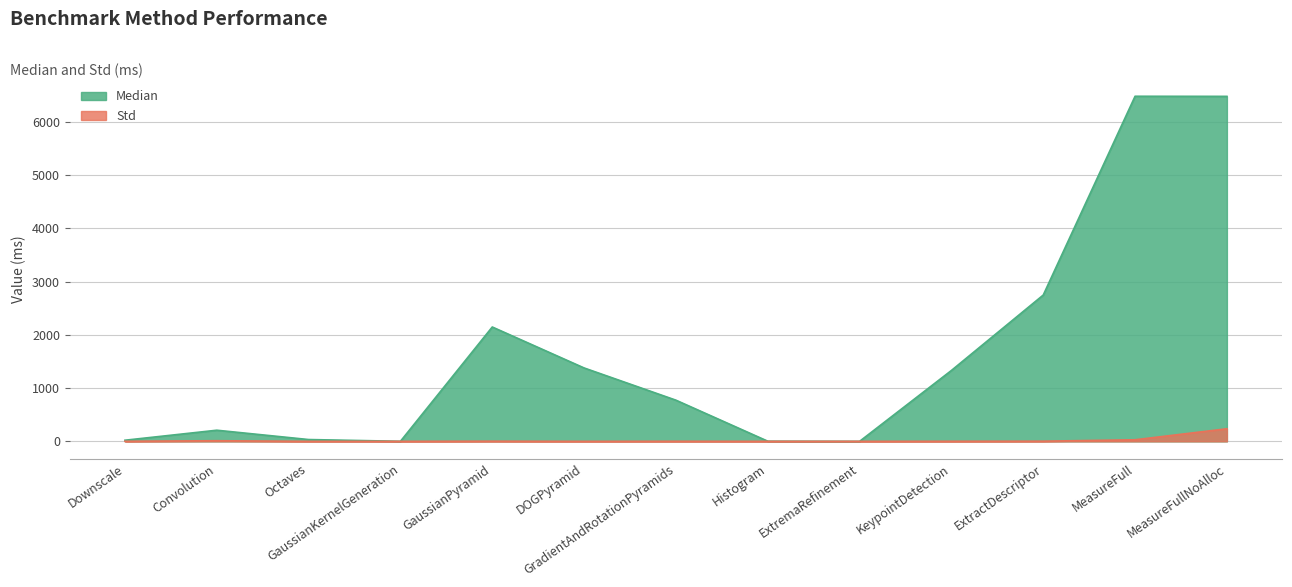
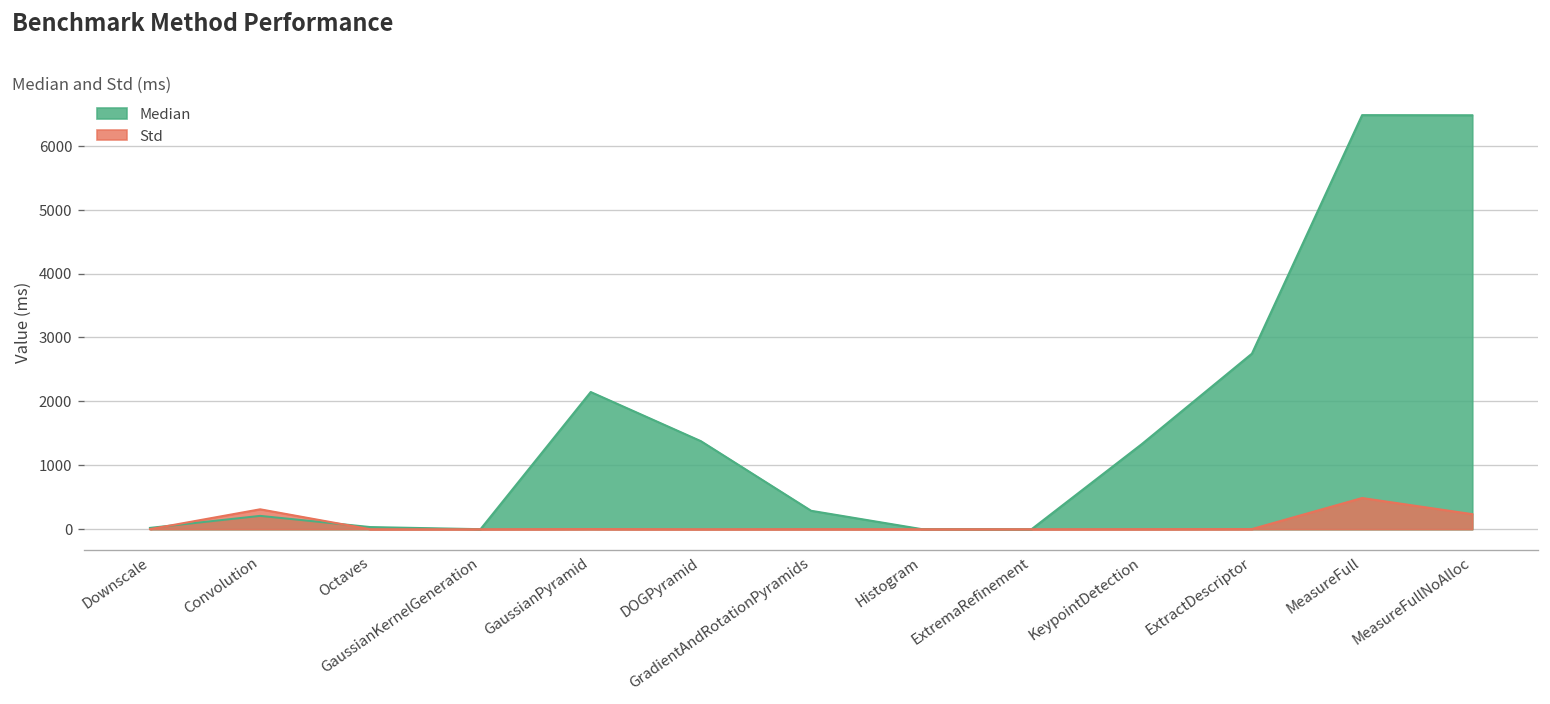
  {
    "Median": {
      "Convolution": 200,
      "GaussianPyramid": 2100,
      "DOGPyramid": 1400,
-     "GradientAndRotationPyramids": 800,
+     "GradientAndRotationPyramids": 300,
      "KeypointDetection": 1300,
      "ExtractDescriptor": 2700,
      "MeasureFull": 6500,
      "MeasureFullNoAlloc": 6500
    },
    "Std": {
-     "Convolution": 0,
+     "Convolution": 300,
      "GaussianPyramid": 0,
      "DOGPyramid": 0,
      "GradientAndRotationPyramids": 0,
      "KeypointDetection": 0,
      "ExtractDescriptor": 0,
-     "MeasureFull": 0,
+     "MeasureFull": 500,
      "MeasureFullNoAlloc": 200
    }
  }
